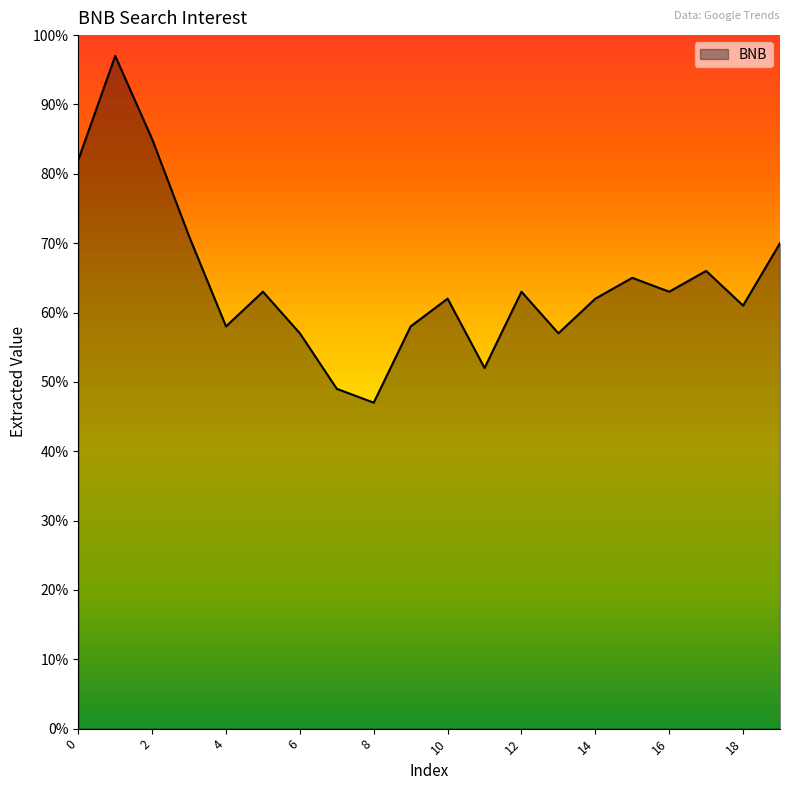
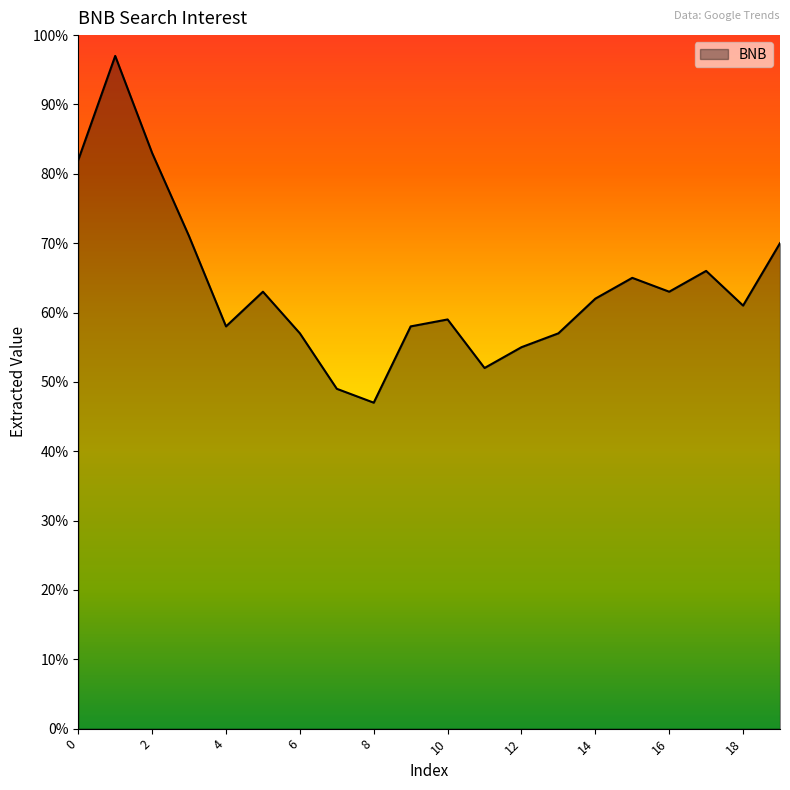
  {
    "0": "82%",
-   "2": "85%",
+   "2": "83%",
    "4": "58%",
    "6": "57%",
    "8": "47%",
-   "10": "62%",
-   "12": "63%",
+   "10": "59%",
+   "12": "55%",
    "14": "62%",
    "16": "63%",
    "18": "61%"
  }
